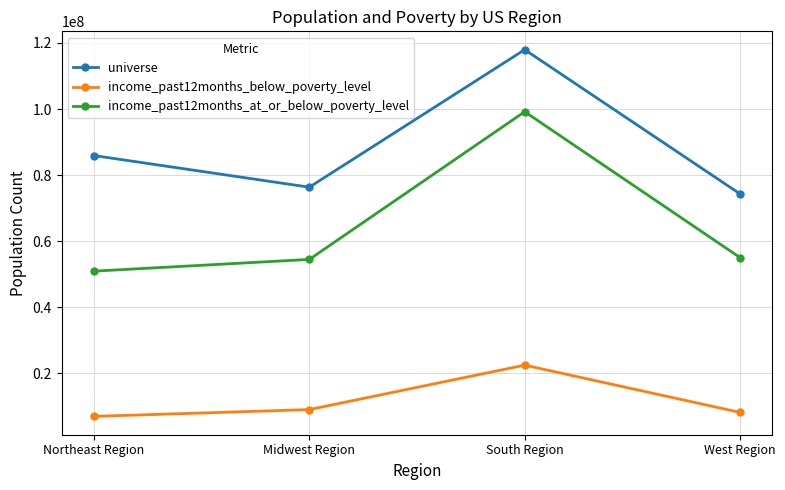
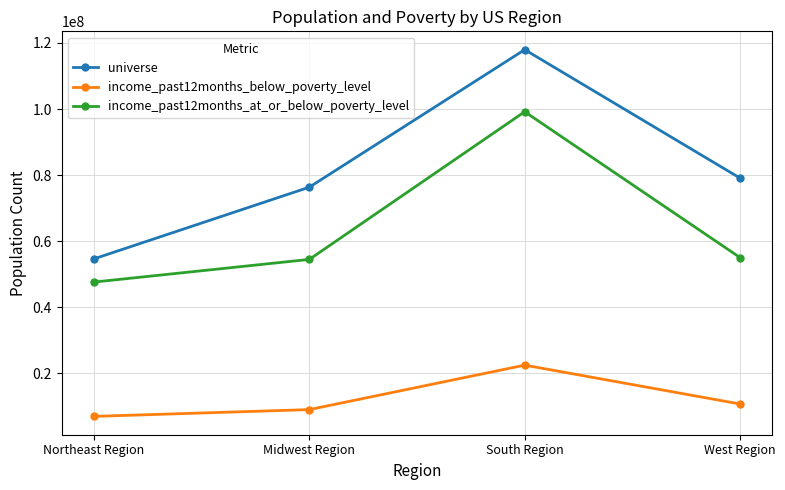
  {
    "universe": {
-     "Northeast Region": 86000000,
+     "Northeast Region": 55000000,
      "Midwest Region": 76000000,
      "South Region": 118000000,
-     "West Region": 74000000
+     "West Region": 79000000
    },
    "income_past12months_below_poverty_level": {
      "Northeast Region": 7000000,
      "Midwest Region": 9000000,
      "South Region": 23000000,
-     "West Region": 8000000
+     "West Region": 11000000
    },
    "income_past12months_at_or_below_poverty_level": {
-     "Northeast Region": 51000000,
+     "Northeast Region": 48000000,
      "Midwest Region": 55000000,
      "South Region": 99000000,
      "West Region": 55000000
    }
  }
